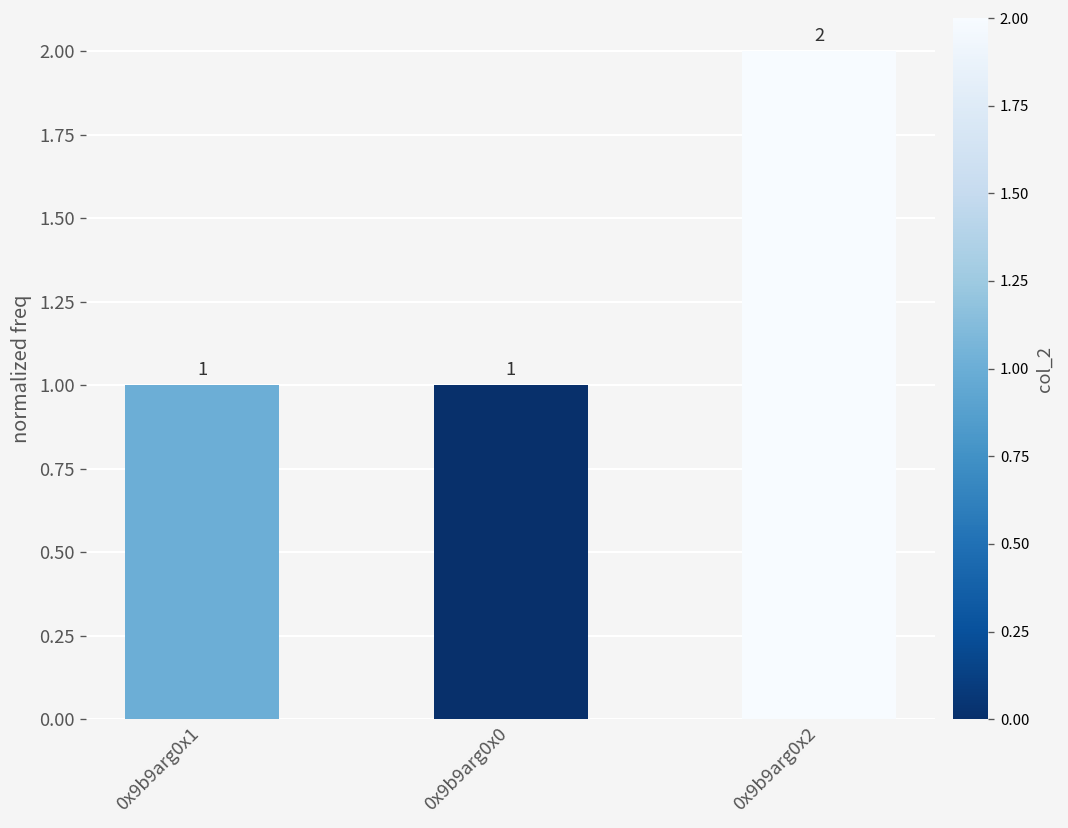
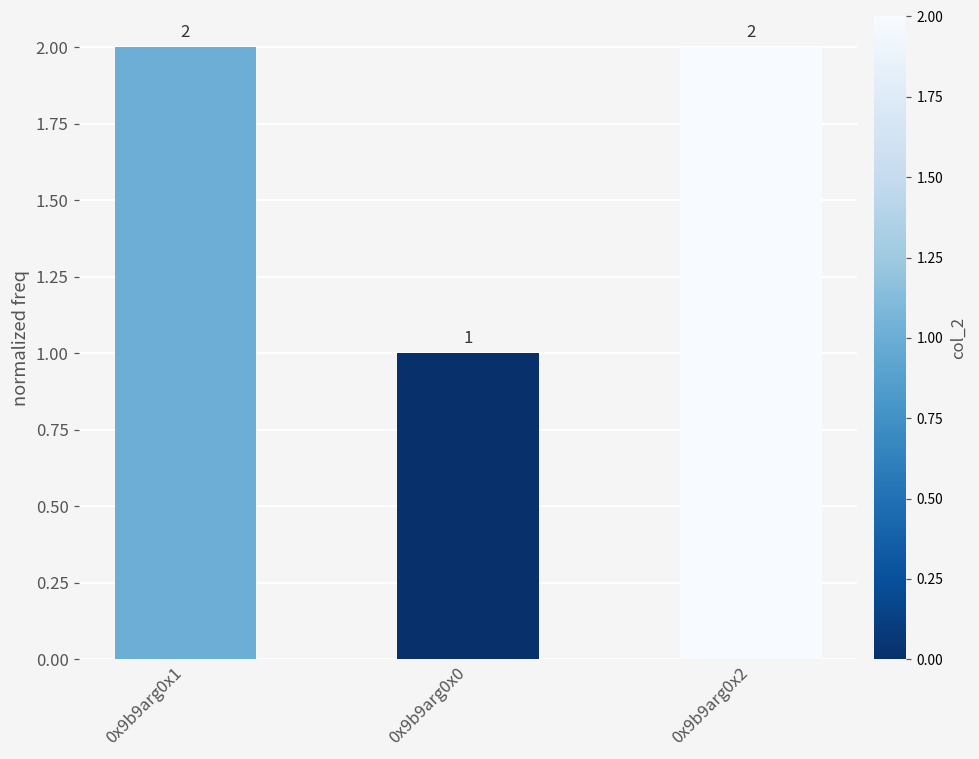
  {
-   "0x9b9arg0x1": 1,
+   "0x9b9arg0x1": 2,
    "0x9b9arg0x0": 1,
    "0x9b9arg0x2": 2
  }
